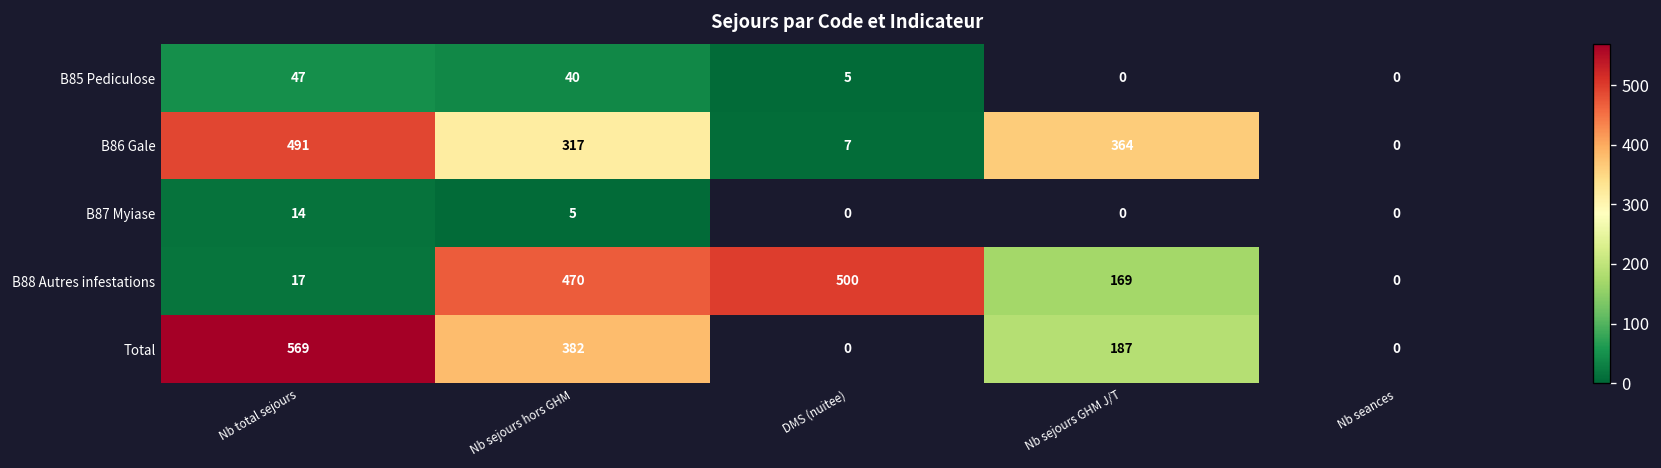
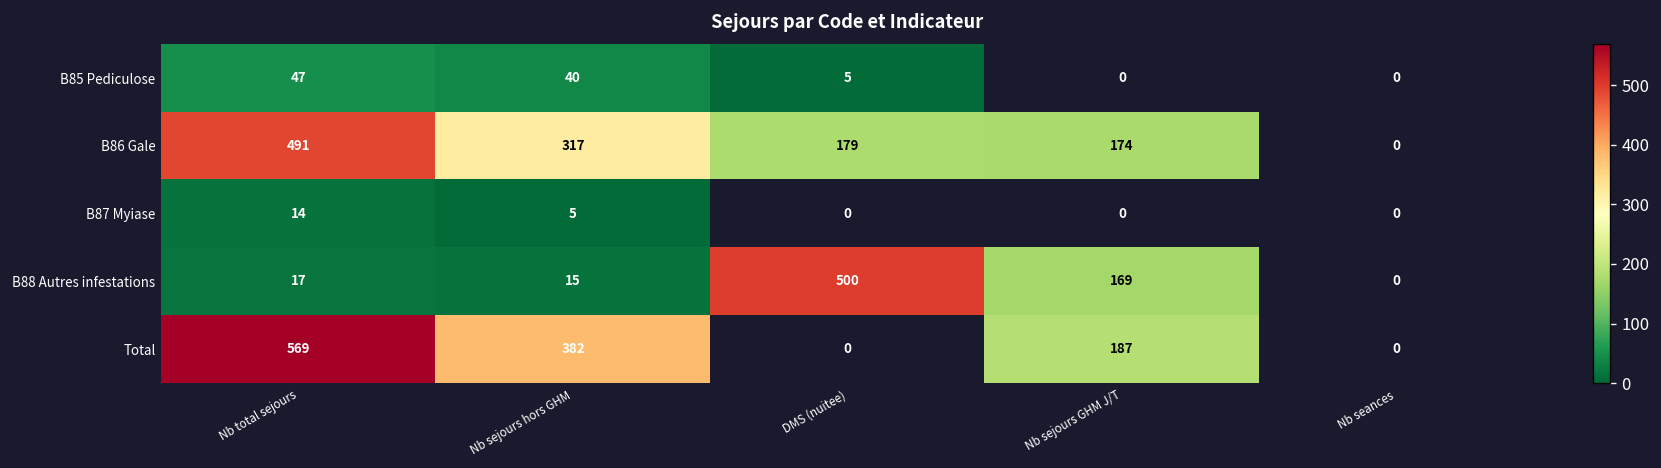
  {
    "B85 Pediculose": {
      "Nb total sejours": 47,
      "Nb sejours hors GHM": 40,
      "DMS (nuitee)": 5
    },
    "B86 Gale": {
      "Nb total sejours": 491,
      "Nb sejours hors GHM": 317,
-     "DMS (nuitee)": 7,
-     "Nb sejours GHM J/T": 364
+     "DMS (nuitee)": 179,
+     "Nb sejours GHM J/T": 174
    },
    "B87 Myiase": {
      "Nb total sejours": 14,
      "Nb sejours hors GHM": 5
    },
    "B88 Autres infestations": {
      "Nb total sejours": 17,
-     "Nb sejours hors GHM": 470,
+     "Nb sejours hors GHM": 15,
      "DMS (nuitee)": 500,
      "Nb sejours GHM J/T": 169
    },
    "Total": {
      "Nb total sejours": 569,
      "Nb sejours hors GHM": 382,
      "Nb sejours GHM J/T": 187
    }
  }
